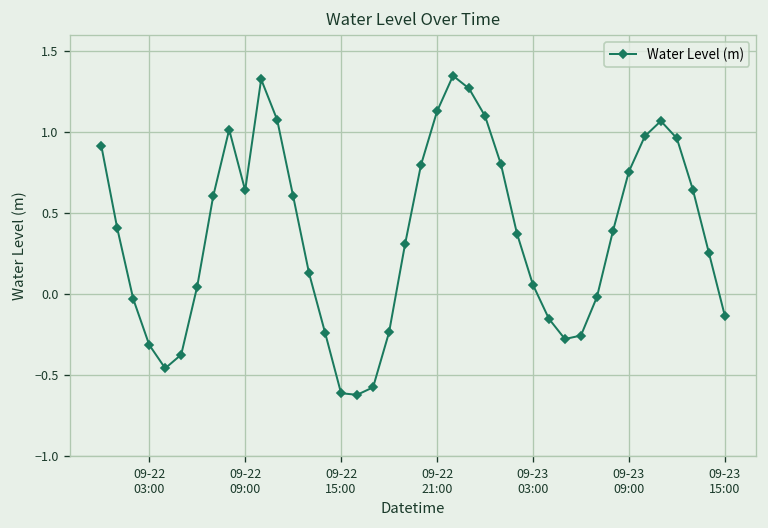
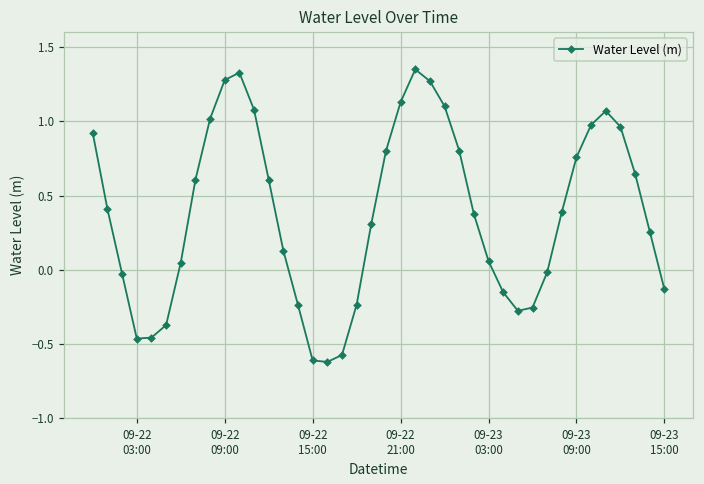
  {
-   "09-22 03:00": -0.31,
-   "09-22 09:00": 0.64,
+   "09-22 03:00": -0.46,
+   "09-22 09:00": 1.28,
    "09-22 15:00": -0.61,
    "09-22 21:00": 1.13,
    "09-23 03:00": 0.06,
    "09-23 09:00": 0.76,
    "09-23 15:00": -0.13
  }
